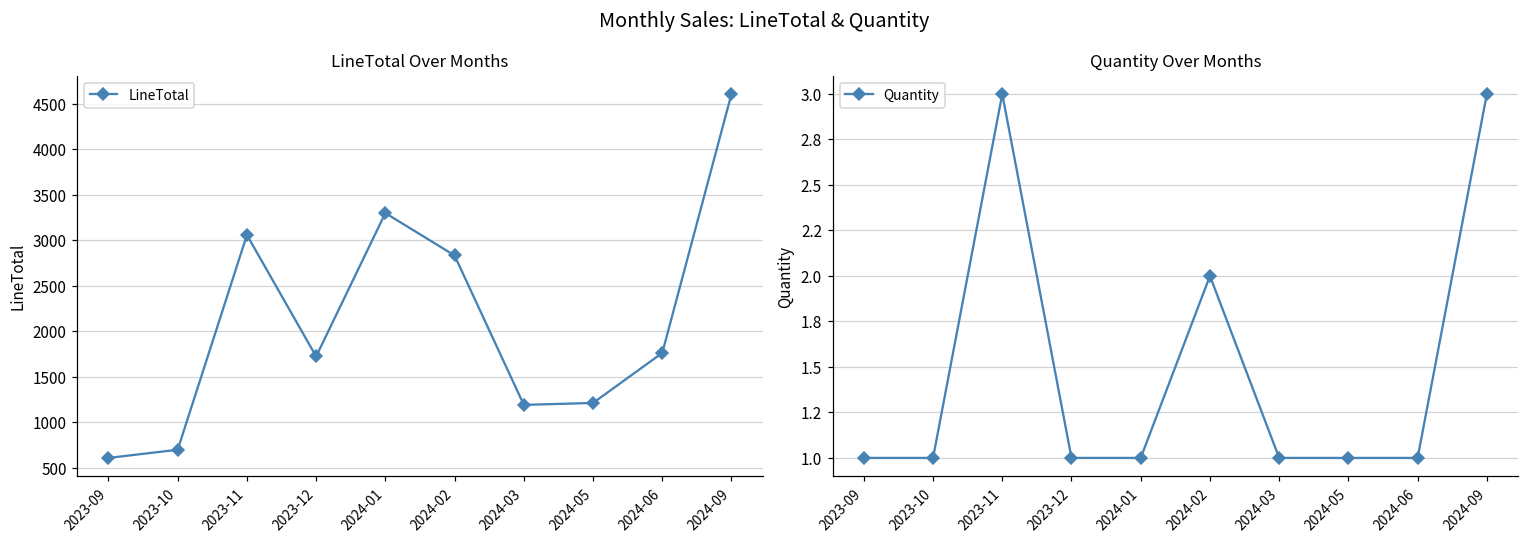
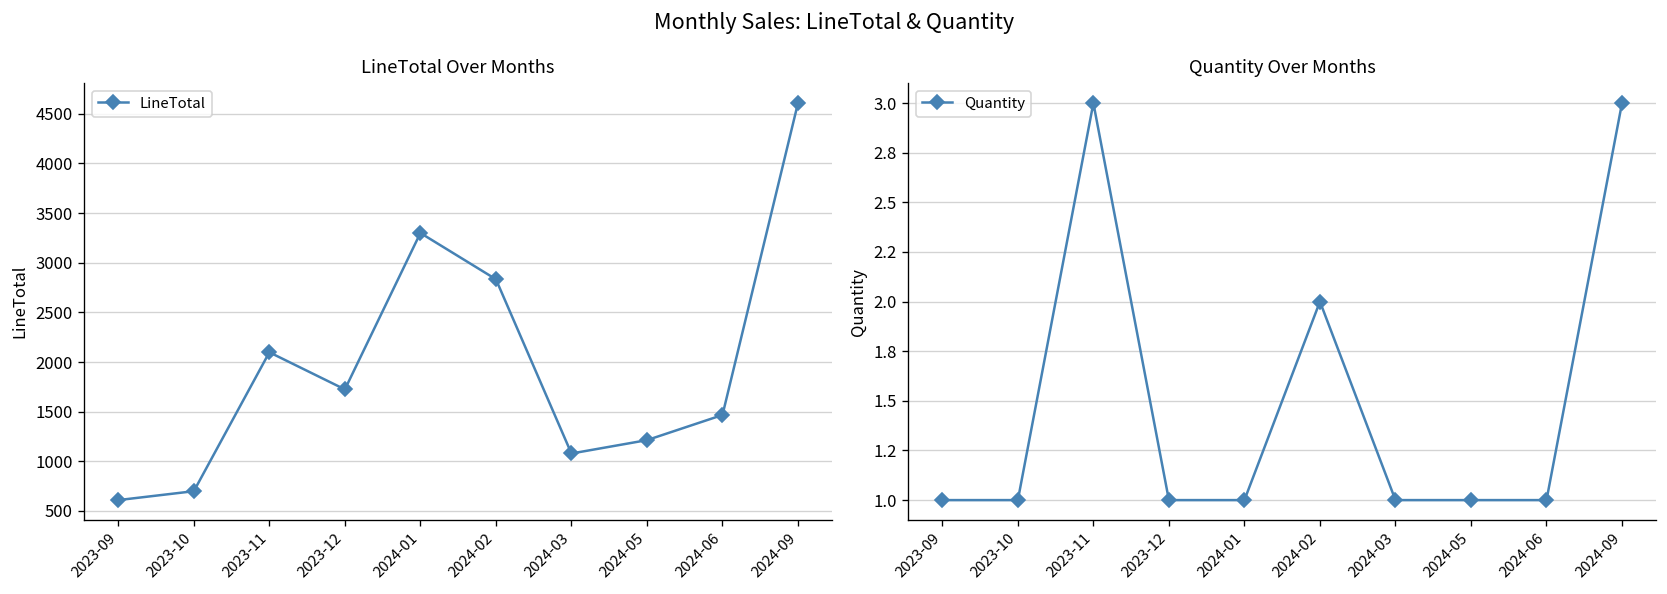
  {
    "LineTotal Over Months": {
      "2023-09": 600,
      "2023-10": 700,
-     "2023-11": 3100,
+     "2023-11": 2100,
      "2023-12": 1700,
      "2024-01": 3300,
      "2024-02": 2800,
-     "2024-03": 1200,
+     "2024-03": 1100,
      "2024-05": 1200,
-     "2024-06": 1800,
+     "2024-06": 1500,
      "2024-09": 4600
    }
  }
